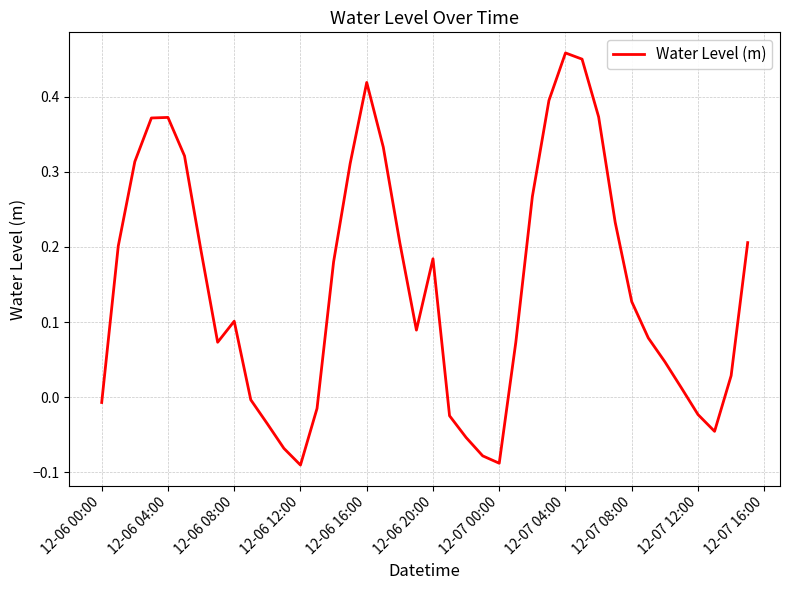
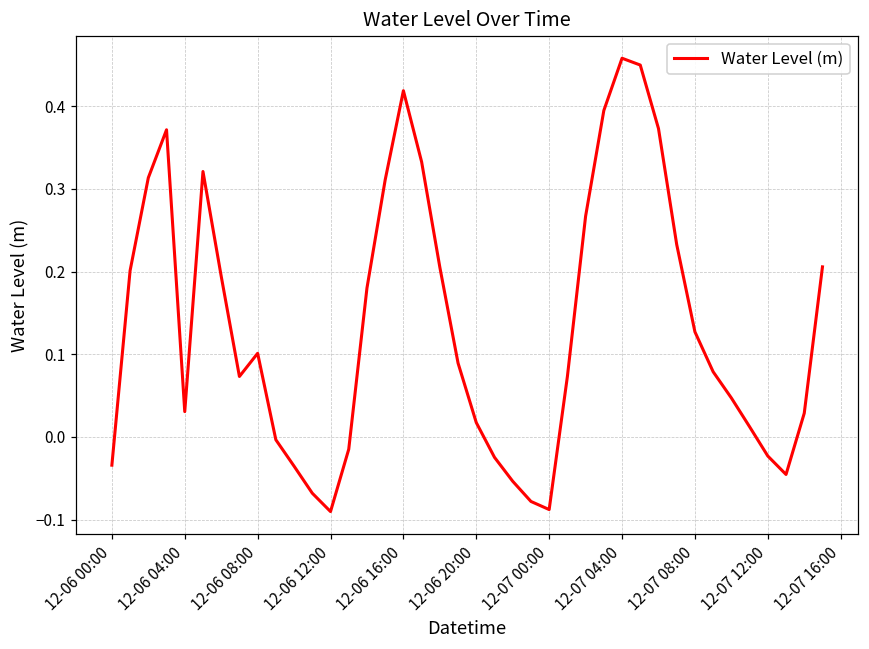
  {
-   "12-06 00:00": -0.01,
-   "12-06 04:00": 0.37,
+   "12-06 00:00": -0.03,
+   "12-06 04:00": 0.03,
    "12-06 08:00": 0.10,
    "12-06 12:00": -0.09,
    "12-06 16:00": 0.42,
-   "12-06 20:00": 0.18,
+   "12-06 20:00": 0.02,
    "12-07 00:00": -0.09,
    "12-07 04:00": 0.46,
    "12-07 08:00": 0.13,
    "12-07 12:00": -0.02
  }
